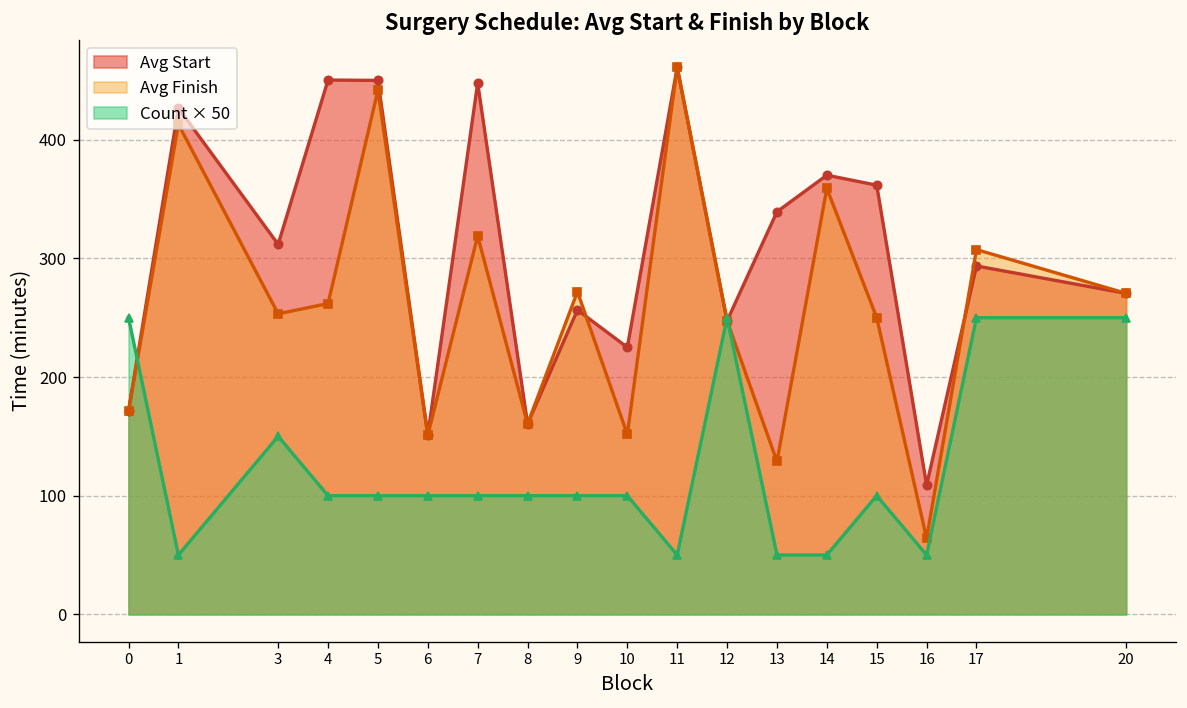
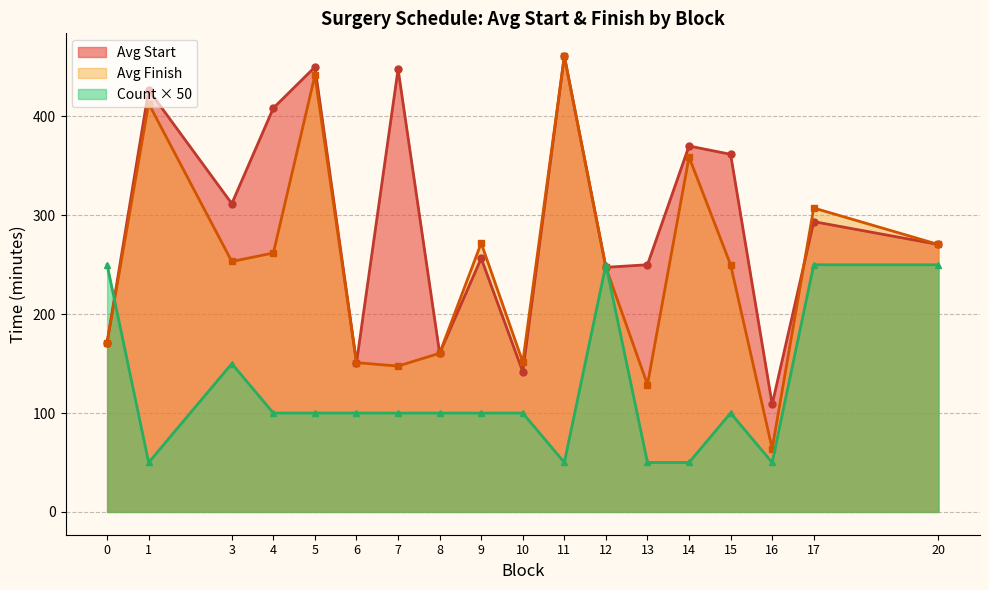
  {
    "Avg Start": {
      "3": 310,
-     "4": 450,
+     "4": 410,
      "5": 450,
      "7": 450,
      "9": 260,
-     "10": 230,
-     "13": 340,
+     "10": 140,
+     "13": 250,
      "14": 370,
      "15": 360,
      "16": 110,
      "17": 290
    },
    "Avg Finish": {
      "3": 250,
      "4": 260,
      "5": 440,
-     "7": 320,
+     "7": 150,
      "9": 270,
      "10": 150,
      "13": 130,
      "14": 360,
      "15": 250,
      "16": 60,
      "17": 310
    },
    "Count × 50": {
      "0": 250,
      "1": 50,
      "3": 150,
      "4": 100,
      "5": 100,
      "6": 100,
      "7": 100,
      "8": 100,
      "9": 100,
      "10": 100,
      "11": 50,
      "12": 250,
      "13": 50,
      "14": 50,
      "15": 100,
      "16": 50,
      "17": 250,
      "20": 250
    }
  }
